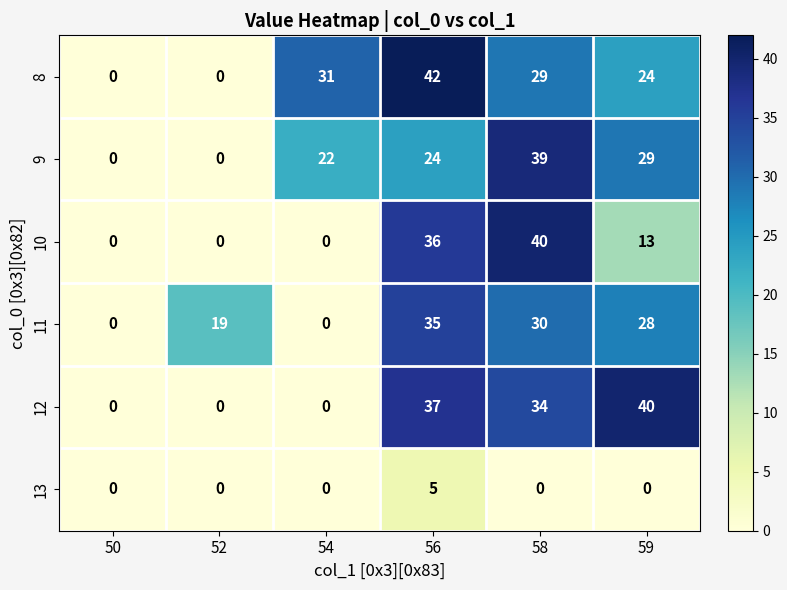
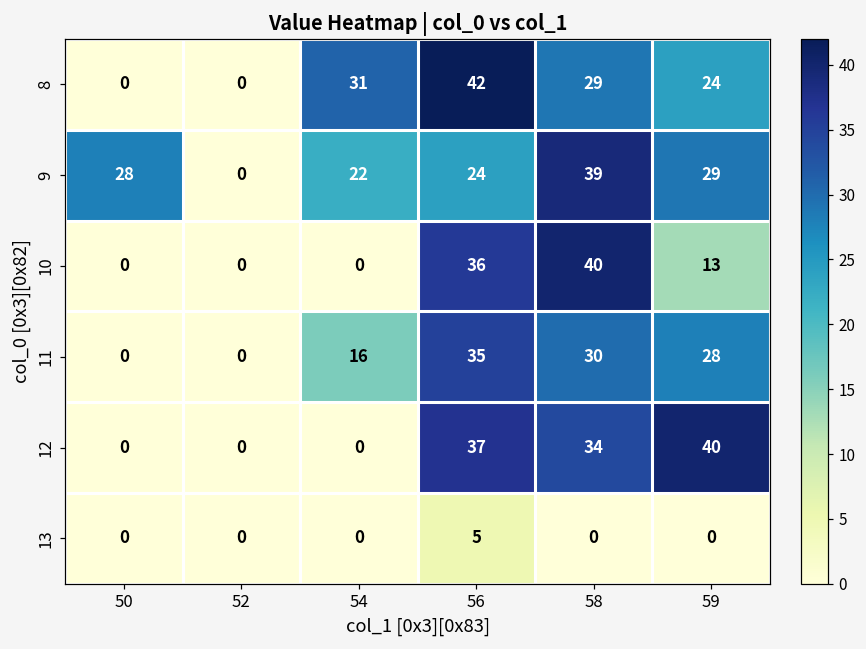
  {
    "8": {
      "50": 0,
      "52": 0,
      "54": 31,
      "56": 42,
      "58": 29,
      "59": 24
    },
    "9": {
-     "50": 0,
+     "50": 28,
      "52": 0,
      "54": 22,
      "56": 24,
      "58": 39,
      "59": 29
    },
    "10": {
      "50": 0,
      "52": 0,
      "54": 0,
      "56": 36,
      "58": 40,
      "59": 13
    },
    "11": {
      "50": 0,
-     "52": 19,
-     "54": 0,
+     "52": 0,
+     "54": 16,
      "56": 35,
      "58": 30,
      "59": 28
    },
    "12": {
      "50": 0,
      "52": 0,
      "54": 0,
      "56": 37,
      "58": 34,
      "59": 40
    },
    "13": {
      "50": 0,
      "52": 0,
      "54": 0,
      "56": 5,
      "58": 0,
      "59": 0
    }
  }
